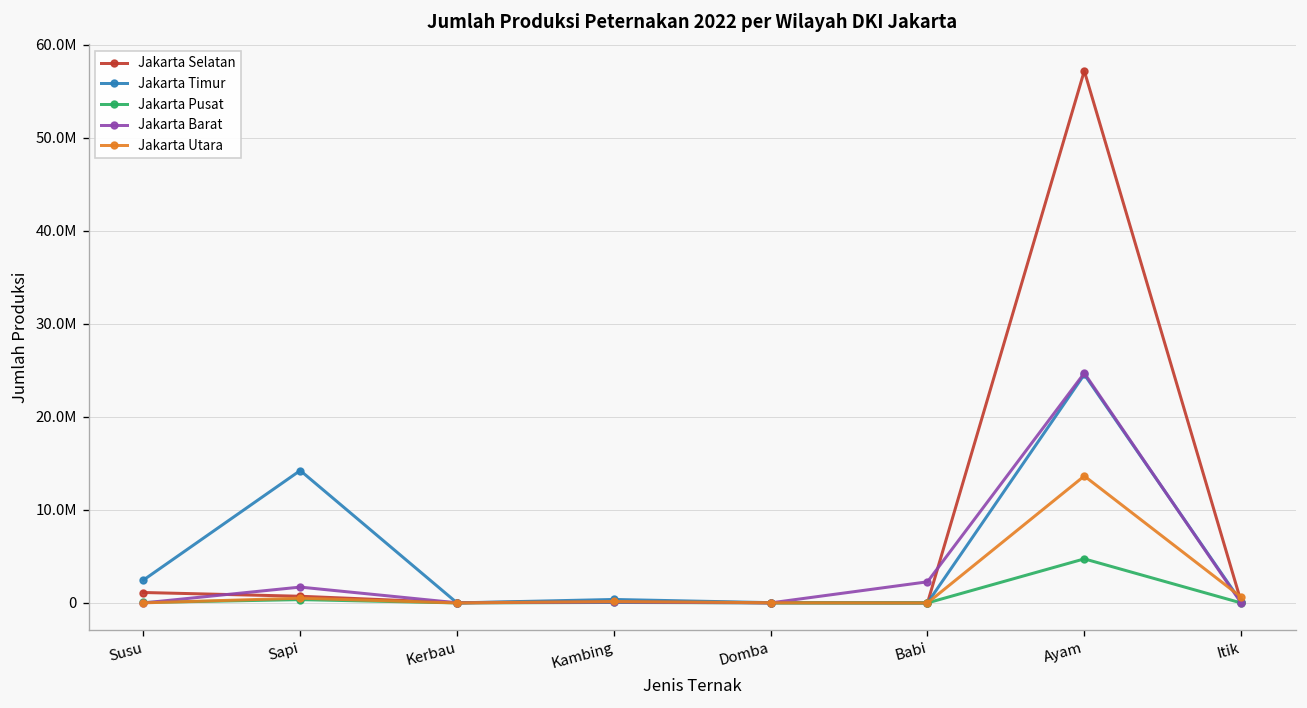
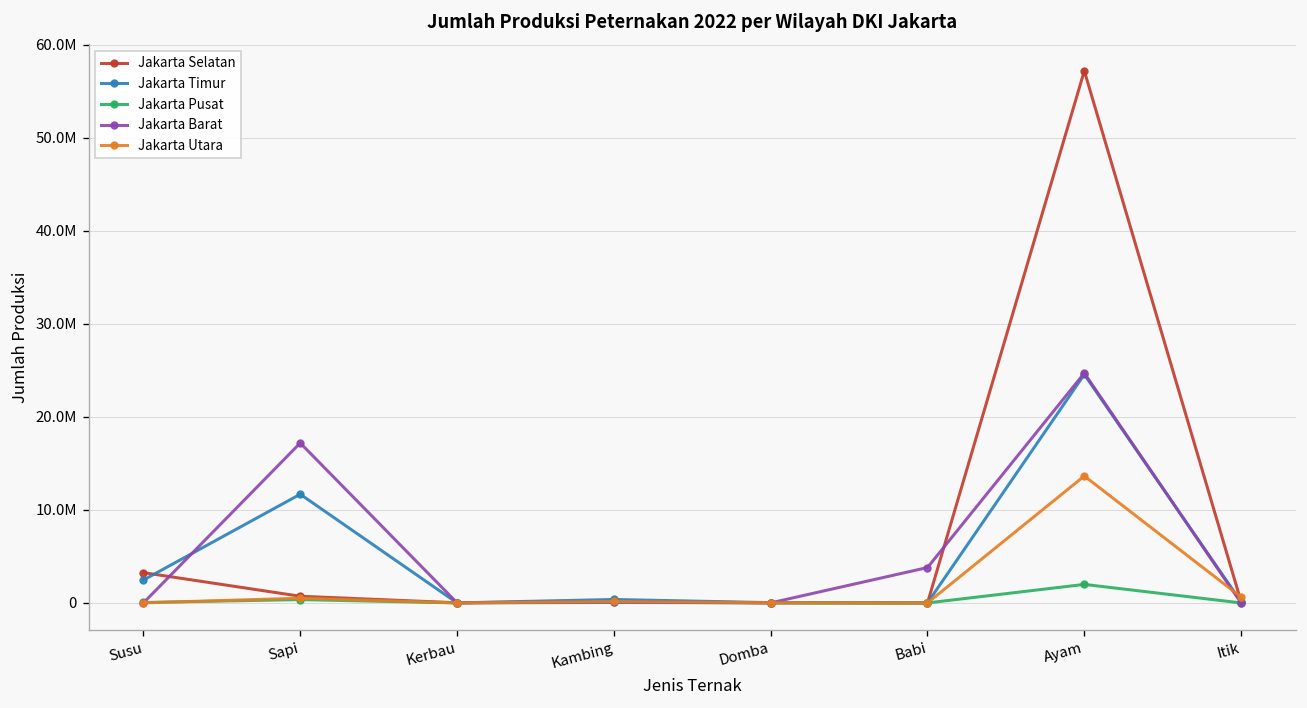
  {
    "Jakarta Selatan": {
-     "Susu": 1000000,
+     "Susu": 3000000,
      "Ayam": 57000000
    },
    "Jakarta Timur": {
      "Susu": 2000000,
-     "Sapi": 14000000
+     "Sapi": 12000000
    },
    "Jakarta Pusat": {
-     "Ayam": 5000000
+     "Ayam": 2000000
    },
    "Jakarta Barat": {
-     "Sapi": 2000000,
-     "Babi": 2000000
+     "Sapi": 17000000,
+     "Babi": 4000000
    },
    "Jakarta Utara": {
      "Ayam": 14000000,
      "Itik": 1000000
    }
  }
